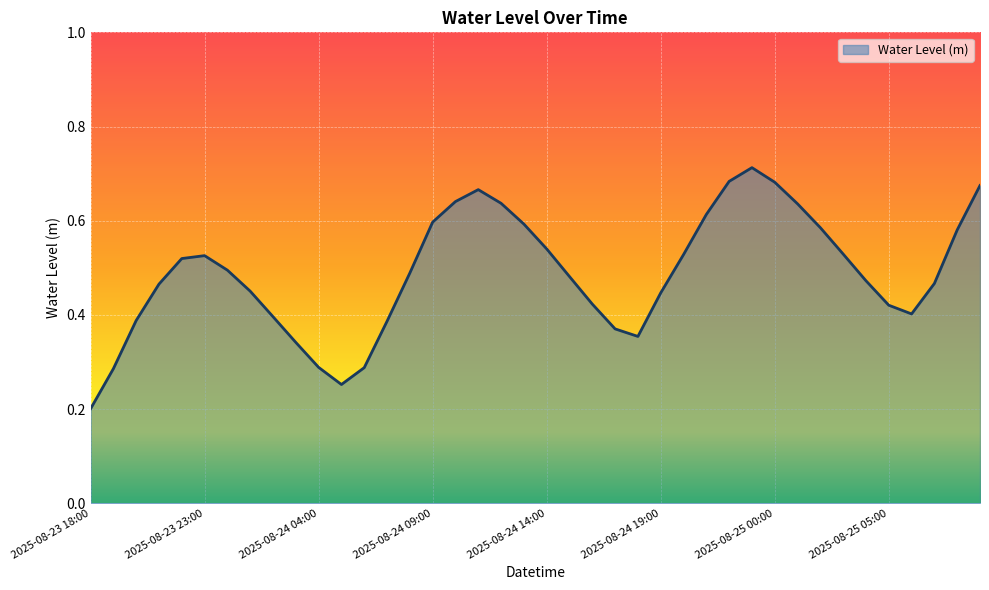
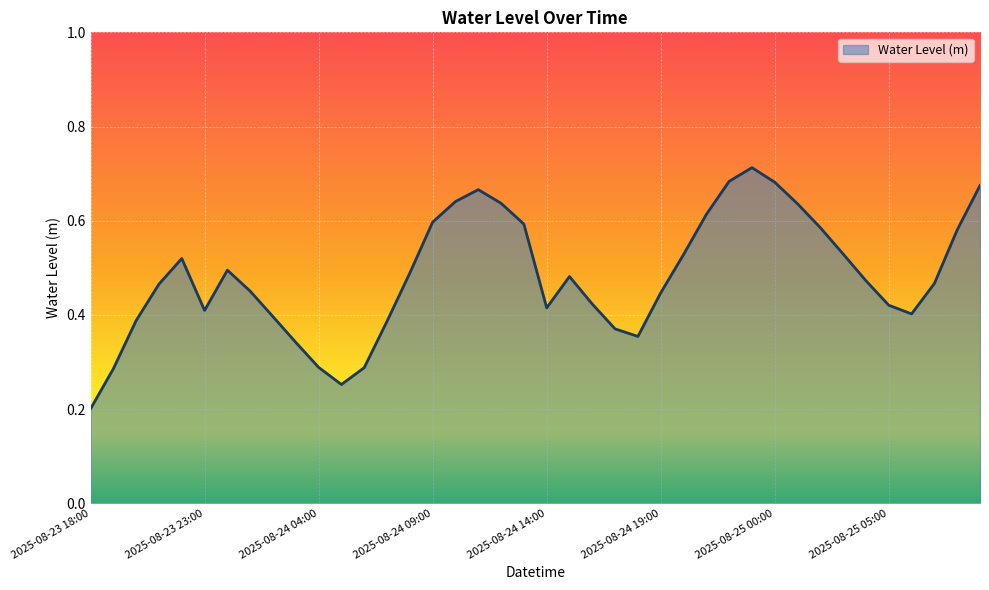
  {
    "2025-08-23 18:00": 0.20,
-   "2025-08-23 23:00": 0.53,
+   "2025-08-23 23:00": 0.41,
    "2025-08-24 04:00": 0.29,
    "2025-08-24 09:00": 0.60,
-   "2025-08-24 14:00": 0.54,
+   "2025-08-24 14:00": 0.41,
    "2025-08-24 19:00": 0.45,
    "2025-08-25 00:00": 0.68,
    "2025-08-25 05:00": 0.42
  }
